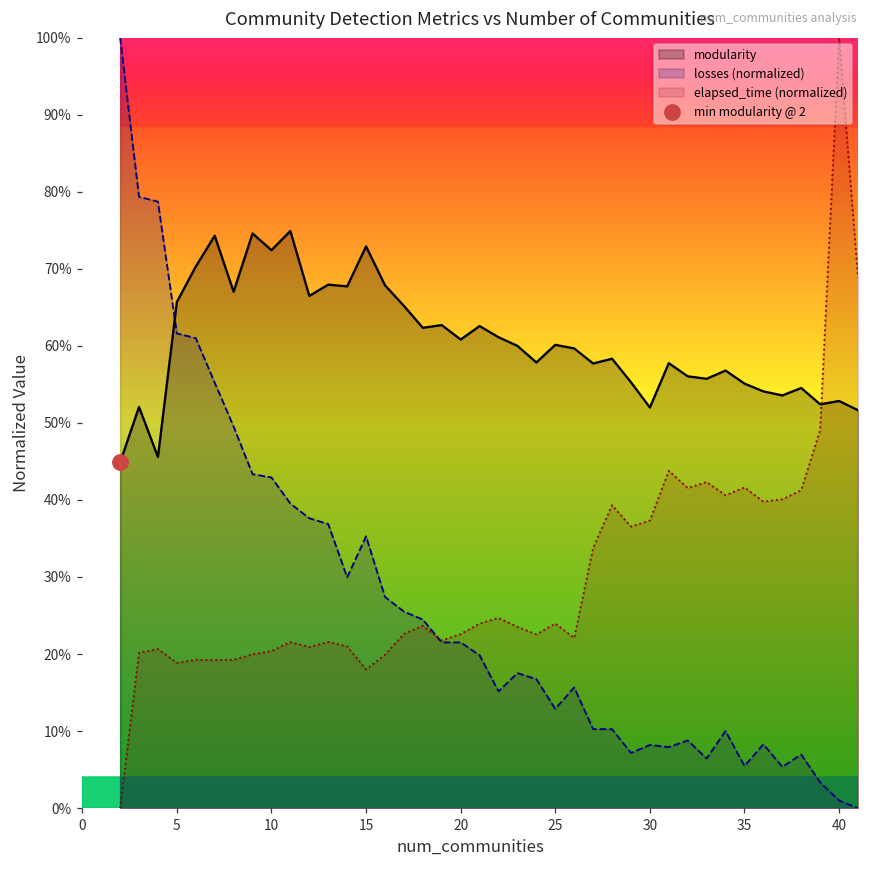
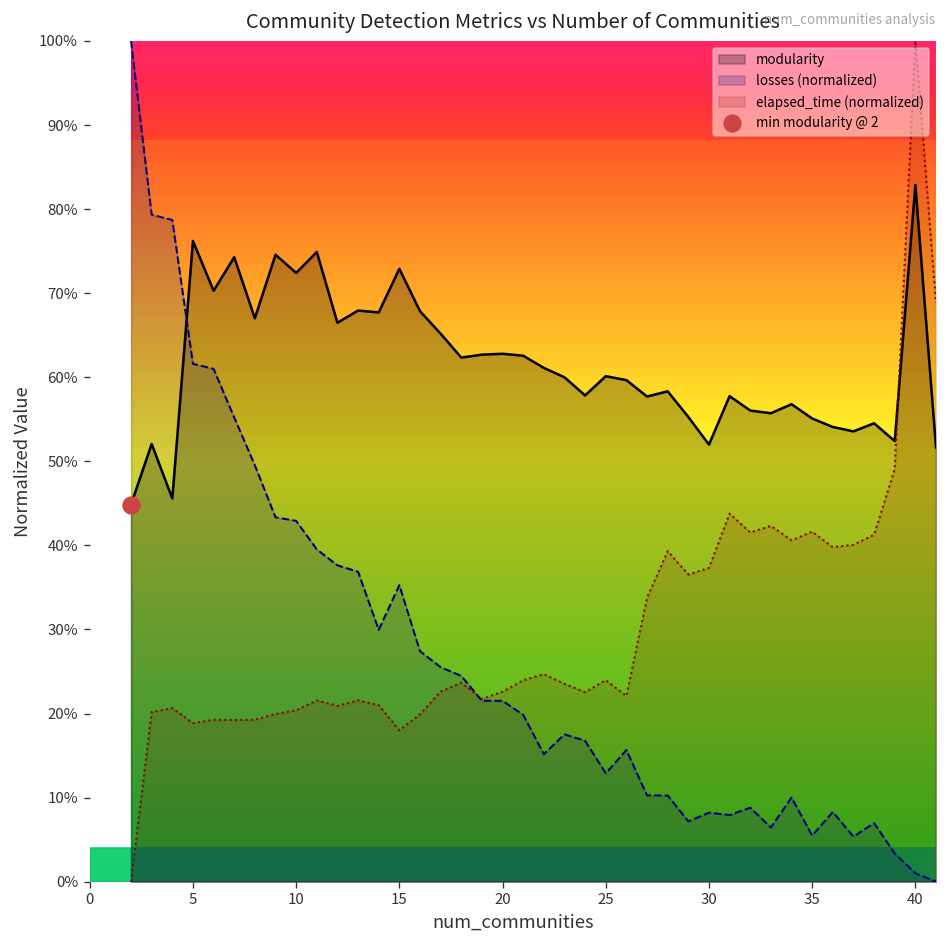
  {
    "modularity": {
-     "5": "66%",
+     "5": "76%",
      "10": "72%",
      "15": "73%",
-     "20": "61%",
+     "20": "63%",
      "25": "60%",
      "30": "52%",
      "35": "55%",
-     "40": "53%"
+     "40": "83%"
    }
  }
